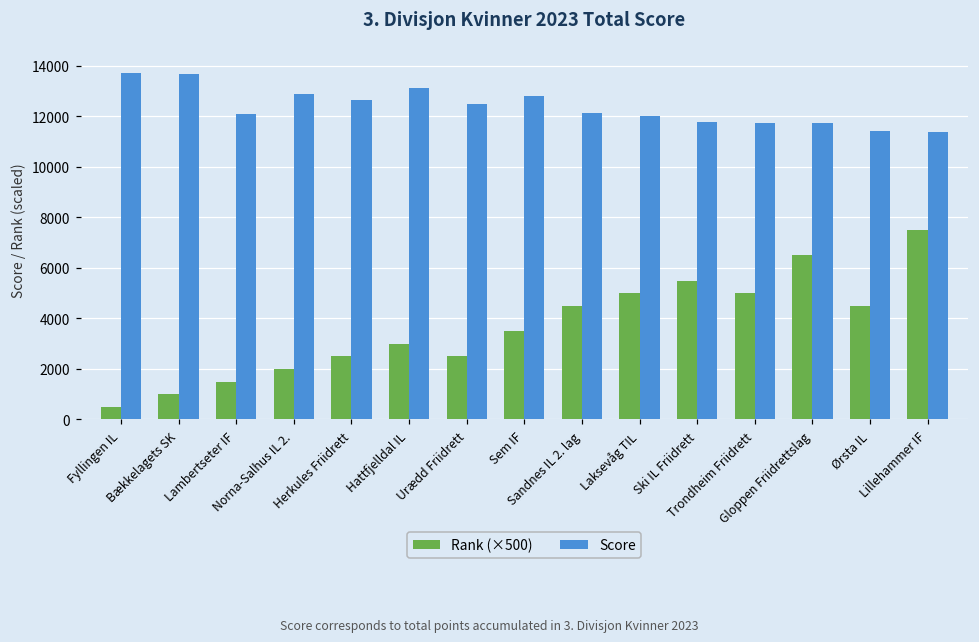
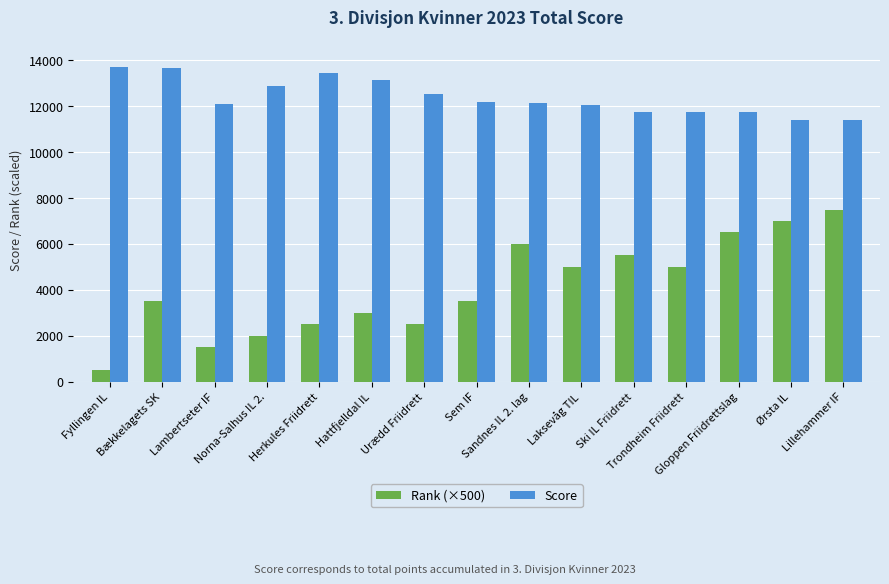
  {
    "Rank (×500)": {
      "Fyllingen IL": 500,
-     "Bækkelagets SK": 1000,
+     "Bækkelagets SK": 3500,
      "Lambertseter IF": 1500,
      "Norna-Salhus IL 2.": 2000,
      "Herkules Friidrett": 2500,
      "Hattfjelldal IL": 3000,
      "Urædd Friidrett": 2500,
      "Sem IF": 3500,
-     "Sandnes IL 2. lag": 4500,
+     "Sandnes IL 2. lag": 6000,
      "Laksevåg TIL": 5000,
      "Ski IL Friidrett": 5500,
      "Trondheim Friidrett": 5000,
      "Gloppen Friidrettslag": 6500,
-     "Ørsta IL": 4500,
+     "Ørsta IL": 7000,
      "Lillehammer IF": 7500
    },
    "Score": {
      "Fyllingen IL": 13700,
      "Bækkelagets SK": 13700,
      "Lambertseter IF": 12100,
      "Norna-Salhus IL 2.": 12900,
-     "Herkules Friidrett": 12700,
+     "Herkules Friidrett": 13500,
      "Hattfjelldal IL": 13100,
      "Urædd Friidrett": 12500,
-     "Sem IF": 12800,
+     "Sem IF": 12200,
      "Sandnes IL 2. lag": 12100,
      "Laksevåg TIL": 12000,
      "Ski IL Friidrett": 11800,
      "Trondheim Friidrett": 11700,
      "Gloppen Friidrettslag": 11700,
      "Ørsta IL": 11400,
      "Lillehammer IF": 11400
    }
  }
